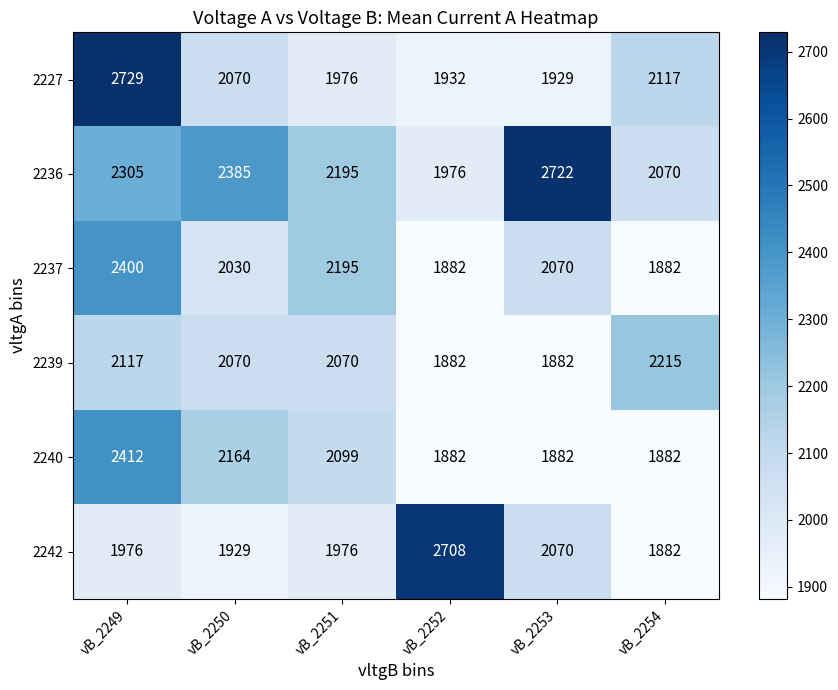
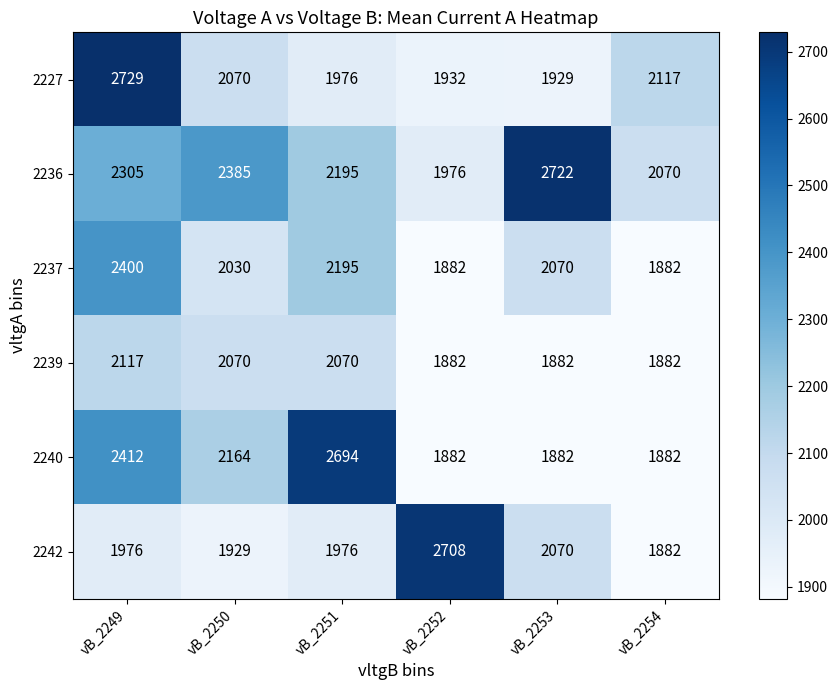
  {
    "2227": {
      "vB_2249": 2729,
      "vB_2250": 2070,
      "vB_2251": 1976,
      "vB_2252": 1932,
      "vB_2253": 1929,
      "vB_2254": 2117
    },
    "2236": {
      "vB_2249": 2305,
      "vB_2250": 2385,
      "vB_2251": 2195,
      "vB_2252": 1976,
      "vB_2253": 2722,
      "vB_2254": 2070
    },
    "2237": {
      "vB_2249": 2400,
      "vB_2250": 2030,
      "vB_2251": 2195,
      "vB_2252": 1882,
      "vB_2253": 2070,
      "vB_2254": 1882
    },
    "2239": {
      "vB_2249": 2117,
      "vB_2250": 2070,
      "vB_2251": 2070,
      "vB_2252": 1882,
      "vB_2253": 1882,
-     "vB_2254": 2215
+     "vB_2254": 1882
    },
    "2240": {
      "vB_2249": 2412,
      "vB_2250": 2164,
-     "vB_2251": 2099,
+     "vB_2251": 2694,
      "vB_2252": 1882,
      "vB_2253": 1882,
      "vB_2254": 1882
    },
    "2242": {
      "vB_2249": 1976,
      "vB_2250": 1929,
      "vB_2251": 1976,
      "vB_2252": 2708,
      "vB_2253": 2070,
      "vB_2254": 1882
    }
  }
